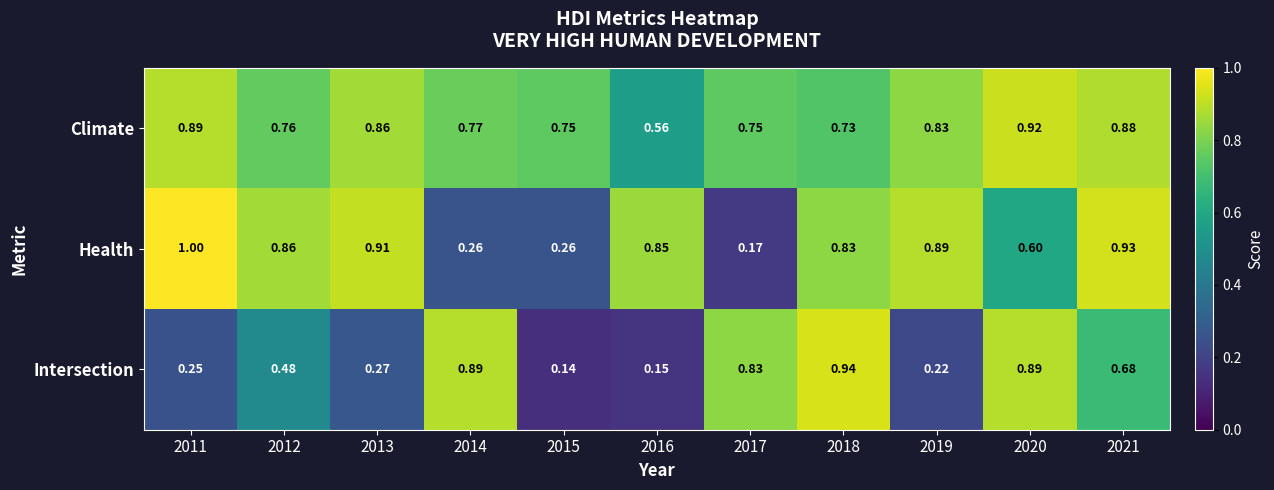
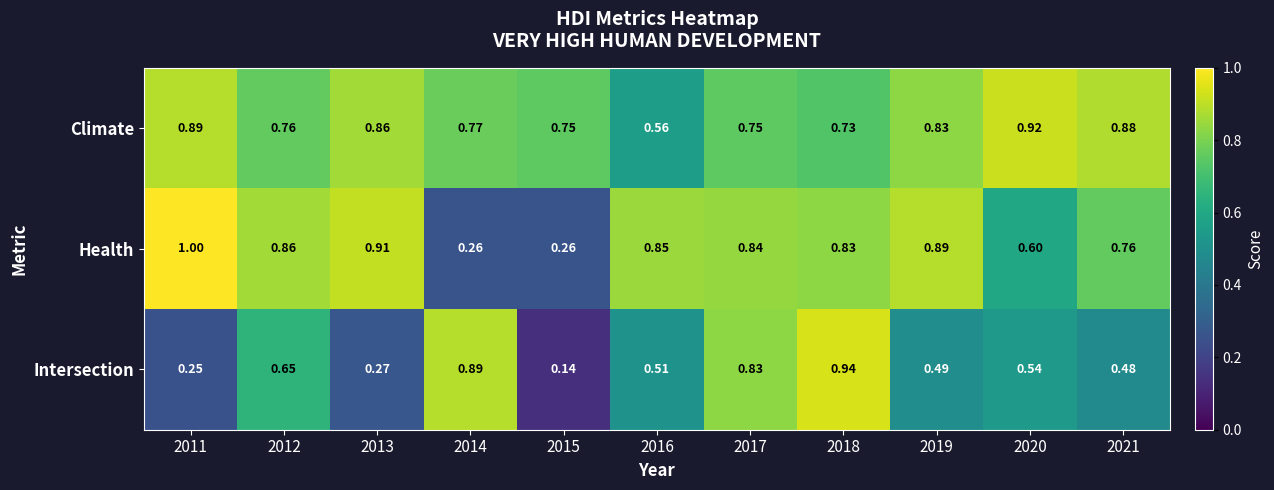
  {
    "Climate": {
      "2011": 0.89,
      "2012": 0.76,
      "2013": 0.86,
      "2014": 0.77,
      "2015": 0.75,
      "2016": 0.56,
      "2017": 0.75,
      "2018": 0.73,
      "2019": 0.83,
      "2020": 0.92,
      "2021": 0.88
    },
    "Health": {
      "2011": 1.00,
      "2012": 0.86,
      "2013": 0.91,
      "2014": 0.26,
      "2015": 0.26,
      "2016": 0.85,
-     "2017": 0.17,
+     "2017": 0.84,
      "2018": 0.83,
      "2019": 0.89,
      "2020": 0.60,
-     "2021": 0.93
+     "2021": 0.76
    },
    "Intersection": {
      "2011": 0.25,
-     "2012": 0.48,
+     "2012": 0.65,
      "2013": 0.27,
      "2014": 0.89,
      "2015": 0.14,
-     "2016": 0.15,
+     "2016": 0.51,
      "2017": 0.83,
      "2018": 0.94,
-     "2019": 0.22,
-     "2020": 0.89,
-     "2021": 0.68
+     "2019": 0.49,
+     "2020": 0.54,
+     "2021": 0.48
    }
  }
